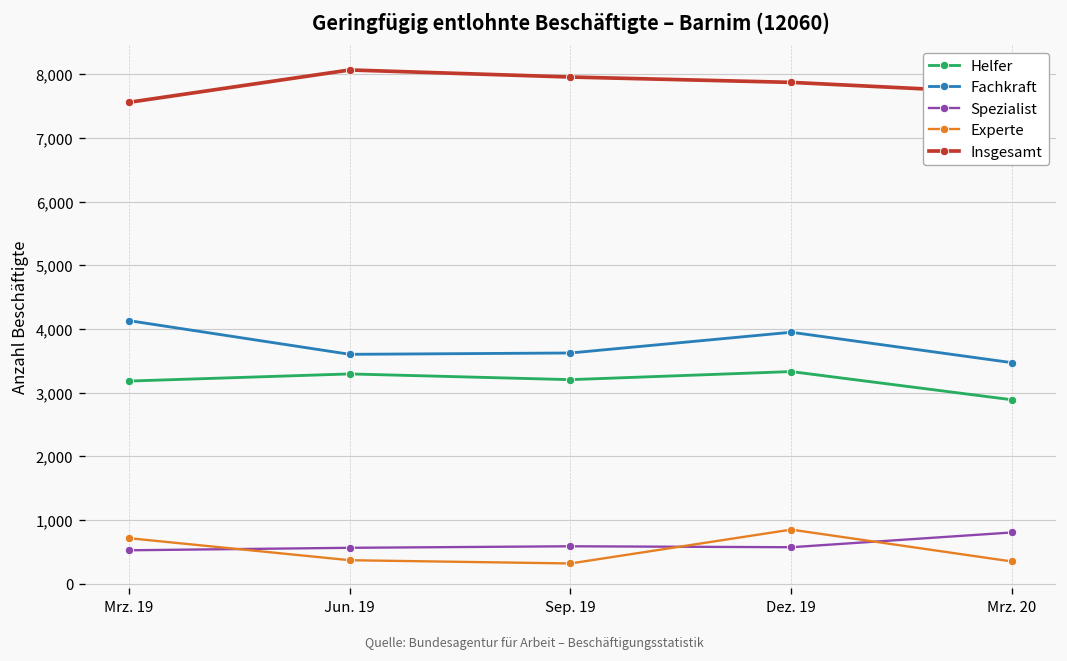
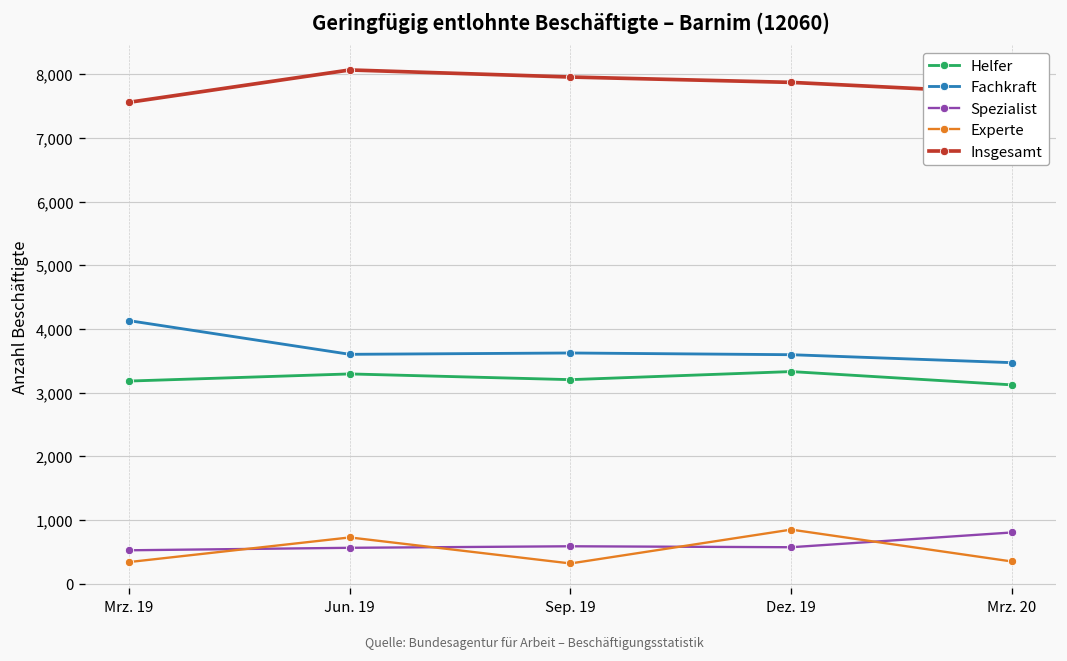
  {
    "Helfer": {
      "Mrz. 19": "3,200",
      "Jun. 19": "3,300",
      "Sep. 19": "3,200",
      "Dez. 19": "3,300",
-     "Mrz. 20": "2,900"
+     "Mrz. 20": "3,100"
    },
    "Fachkraft": {
      "Mrz. 19": "4,100",
      "Jun. 19": "3,600",
      "Sep. 19": "3,600",
-     "Dez. 19": "3,900",
+     "Dez. 19": "3,600",
      "Mrz. 20": "3,500"
    },
    "Spezialist": {
      "Mrz. 19": "500",
      "Jun. 19": "600",
      "Sep. 19": "600",
      "Dez. 19": "600",
      "Mrz. 20": "800"
    },
    "Experte": {
-     "Mrz. 19": "700",
-     "Jun. 19": "400",
+     "Mrz. 19": "300",
+     "Jun. 19": "700",
      "Sep. 19": "300",
      "Dez. 19": "800",
      "Mrz. 20": "300"
    },
    "Insgesamt": {
      "Mrz. 19": "7,600",
      "Jun. 19": "8,100",
      "Sep. 19": "8,000",
      "Dez. 19": "7,900"
    }
  }
